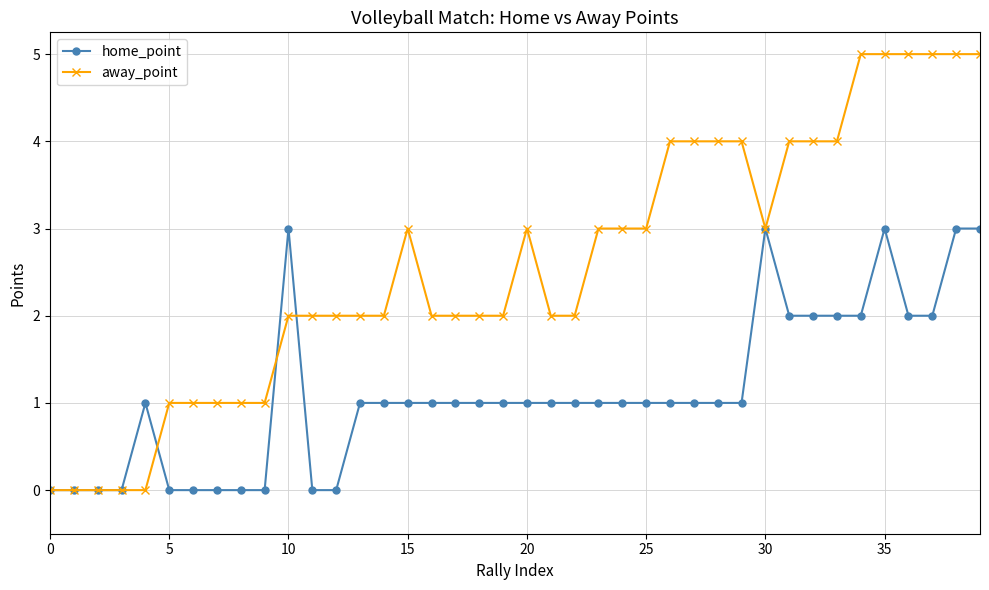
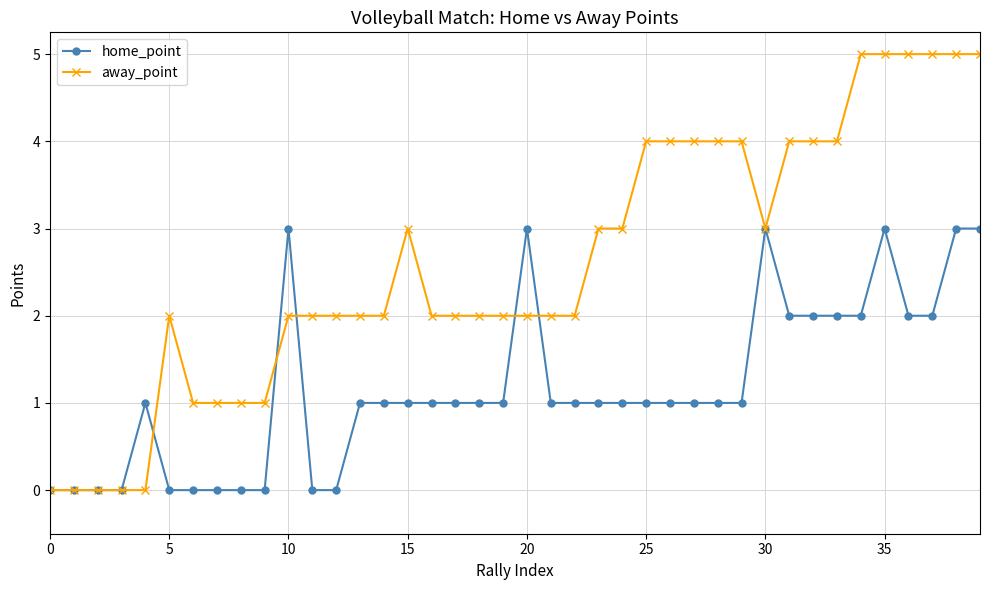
  {
    "home_point": {
      "5": 0,
      "10": 3,
      "15": 1,
-     "20": 1,
+     "20": 3,
      "25": 1,
      "35": 3
    },
    "away_point": {
-     "5": 1,
+     "5": 2,
      "10": 2,
      "15": 3,
-     "20": 3,
-     "25": 3,
+     "20": 2,
+     "25": 4,
      "35": 5
    }
  }
